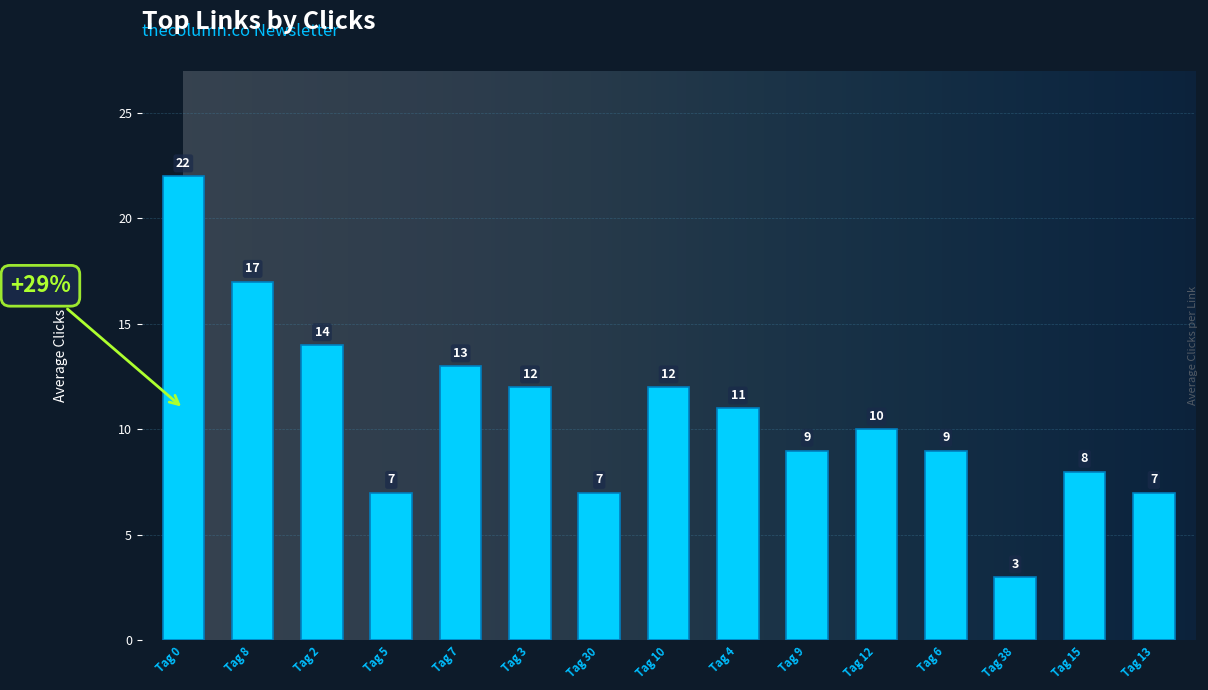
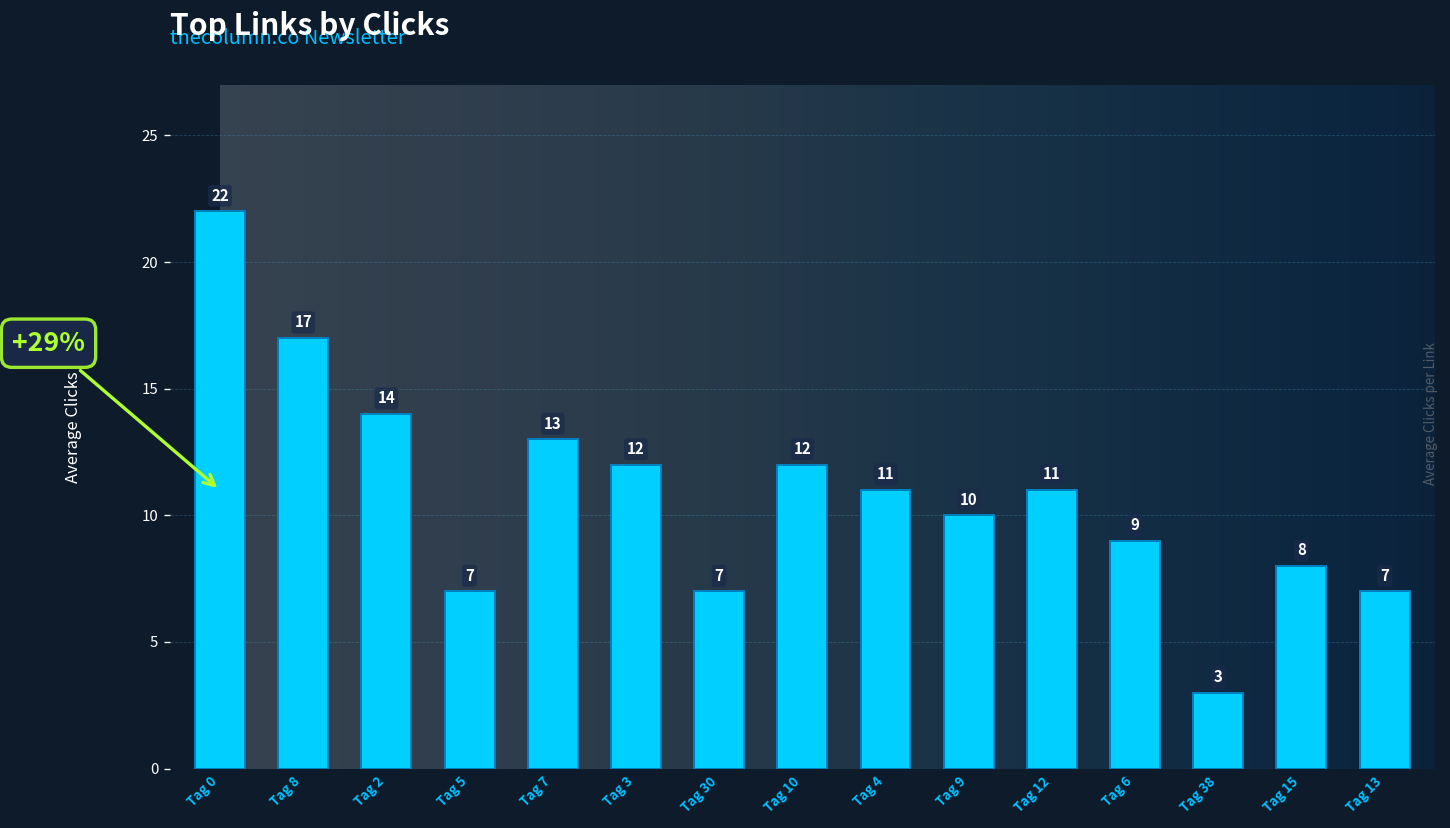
  {
-   "Tag 9": 9,
-   "Tag 12": 10
+   "Tag 9": 10,
+   "Tag 12": 11
  }
